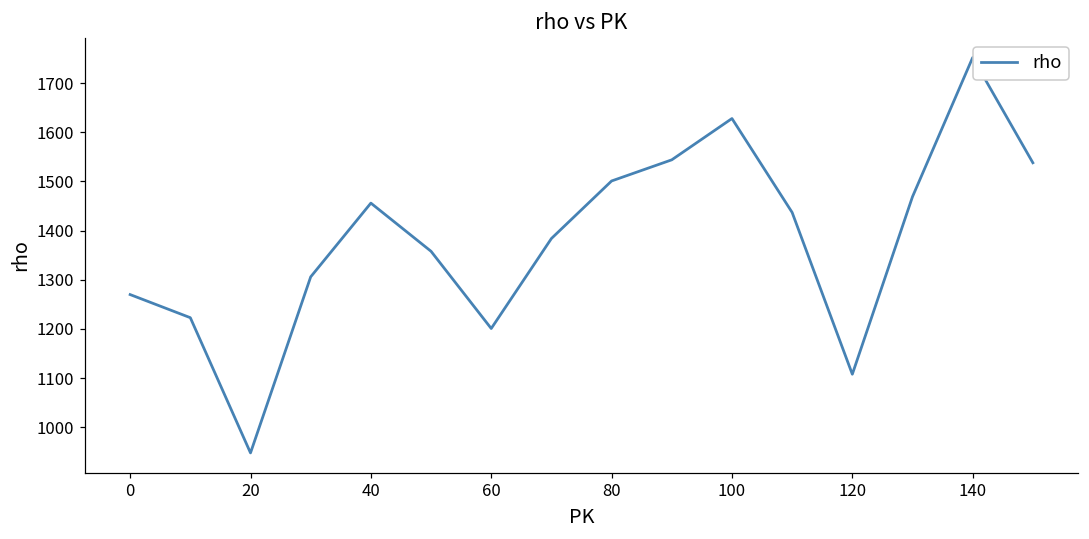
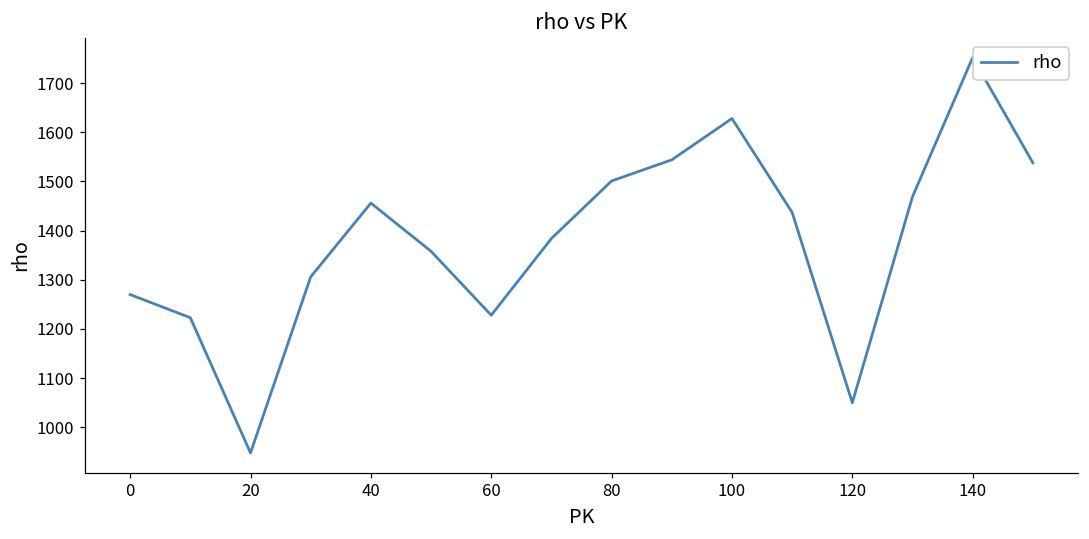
  {
    "0": 1270,
    "20": 950,
    "40": 1460,
-   "60": 1200,
+   "60": 1230,
    "80": 1500,
    "100": 1630,
-   "120": 1110,
+   "120": 1050,
    "140": 1750
  }
